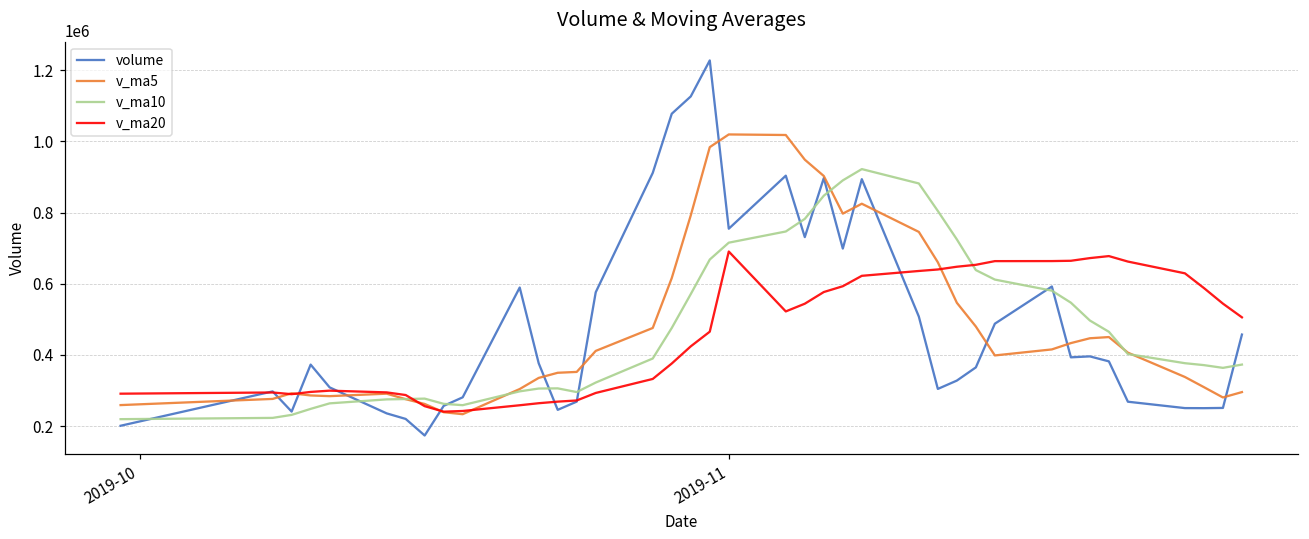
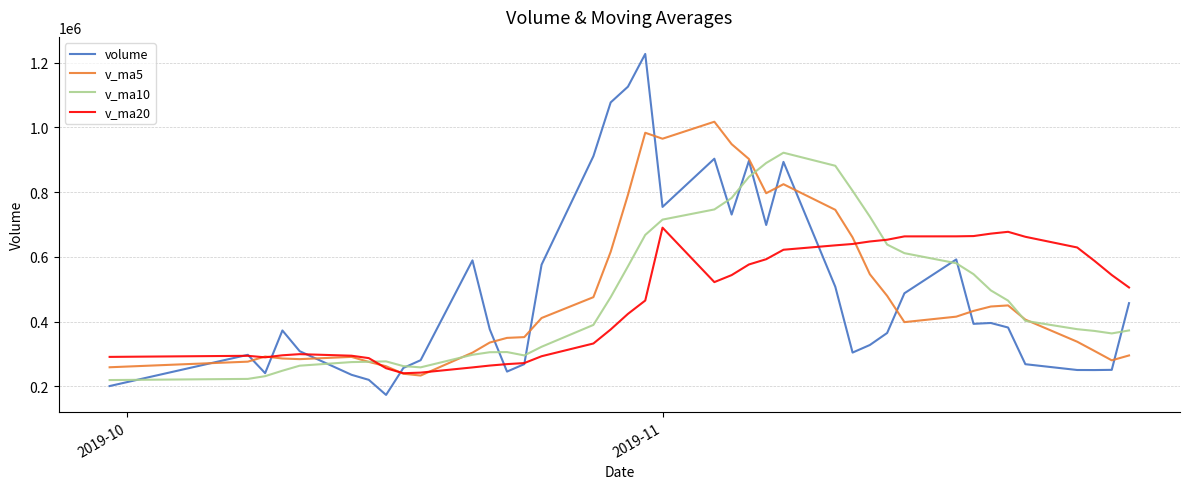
  {
    "volume": {
      "2019-11": 750000
    },
    "v_ma5": {
-     "2019-11": 1020000
+     "2019-11": 970000
    },
    "v_ma10": {
      "2019-11": 720000
    },
    "v_ma20": {
      "2019-11": 690000
    }
  }
